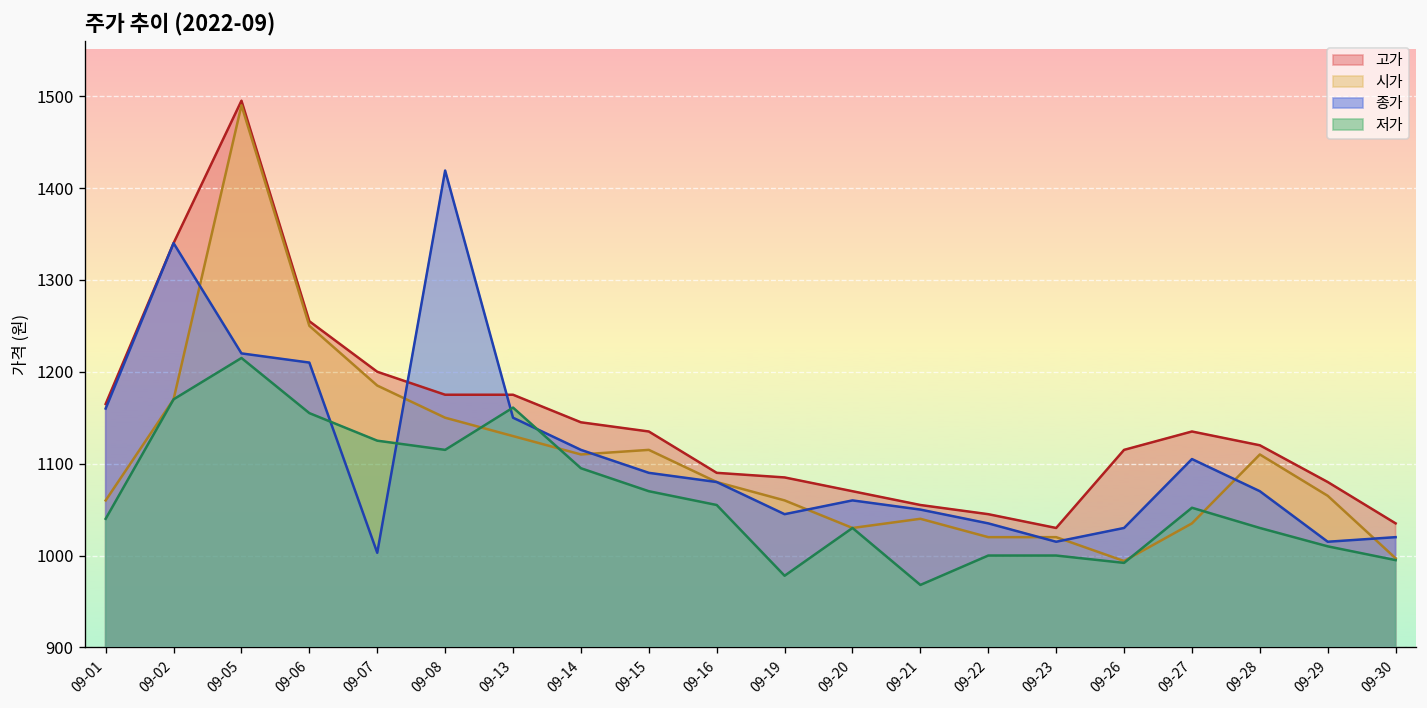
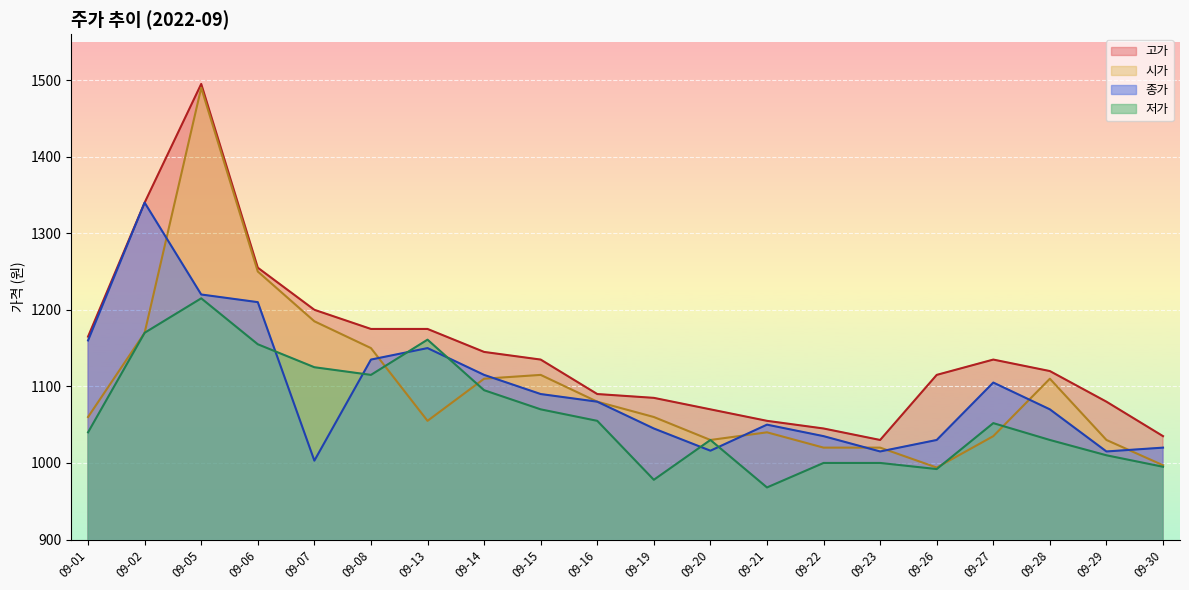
  {
    "고가": {
      "09-01": 1170,
      "09-05": 1500,
      "09-06": 1260,
      "09-07": 1200,
      "09-08": 1180,
      "09-13": 1180,
      "09-14": 1150,
      "09-15": 1140,
      "09-16": 1090,
      "09-19": 1090,
      "09-20": 1070,
      "09-21": 1060,
      "09-22": 1050,
      "09-23": 1030,
      "09-26": 1120,
      "09-27": 1140,
      "09-28": 1120,
      "09-29": 1080,
      "09-30": 1040
    },
    "시가": {
      "09-01": 1060,
      "09-05": 1490,
      "09-06": 1250,
      "09-07": 1190,
      "09-08": 1150,
-     "09-13": 1130,
+     "09-13": 1060,
      "09-14": 1110,
      "09-15": 1120,
      "09-19": 1060,
      "09-21": 1040,
      "09-22": 1020,
      "09-23": 1020,
      "09-27": 1040,
      "09-28": 1110,
-     "09-29": 1070
+     "09-29": 1030
    },
    "종가": {
      "09-01": 1160,
      "09-05": 1220,
      "09-06": 1210,
      "09-07": 1000,
-     "09-08": 1420,
+     "09-08": 1140,
      "09-13": 1150,
      "09-14": 1120,
      "09-15": 1090,
      "09-19": 1050,
-     "09-20": 1060,
+     "09-20": 1020,
      "09-21": 1050,
      "09-22": 1040,
      "09-23": 1020,
      "09-26": 1030,
      "09-27": 1110,
      "09-28": 1070,
      "09-29": 1020,
      "09-30": 1020
    },
    "저가": {
      "09-01": 1040,
      "09-05": 1220,
      "09-06": 1160,
      "09-07": 1130,
      "09-08": 1120,
      "09-13": 1160,
      "09-14": 1100,
      "09-15": 1070,
      "09-16": 1060,
      "09-19": 980,
      "09-21": 970,
      "09-22": 1000,
      "09-23": 1000,
      "09-27": 1050,
      "09-28": 1030,
      "09-29": 1010
    }
  }
